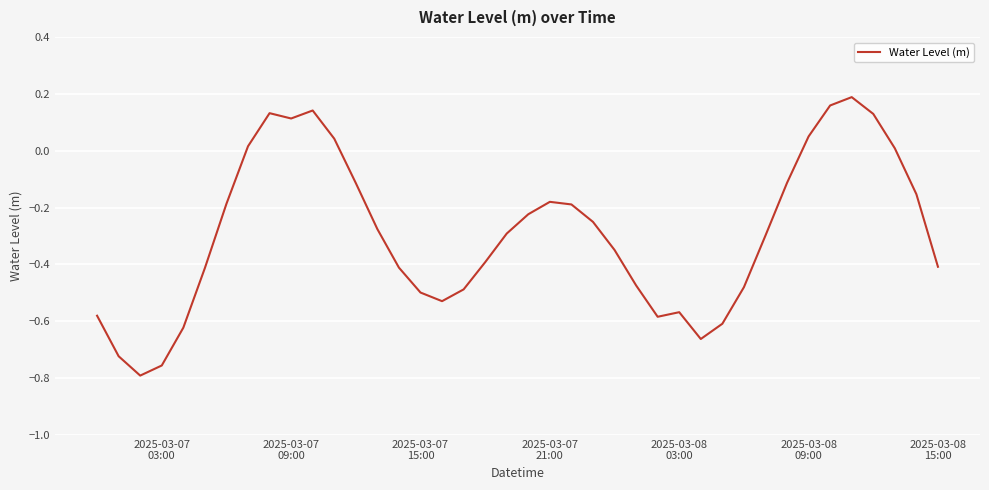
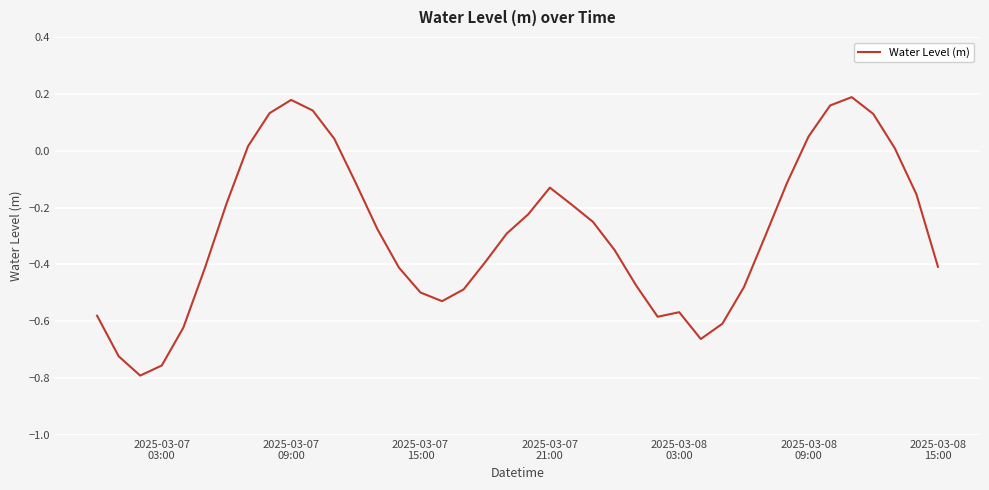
  {
    "2025-03-07 03:00": -0.76,
-   "2025-03-07 09:00": 0.11,
+   "2025-03-07 09:00": 0.18,
    "2025-03-07 15:00": -0.50,
-   "2025-03-07 21:00": -0.18,
+   "2025-03-07 21:00": -0.13,
    "2025-03-08 03:00": -0.57,
    "2025-03-08 09:00": 0.05,
    "2025-03-08 15:00": -0.41
  }
